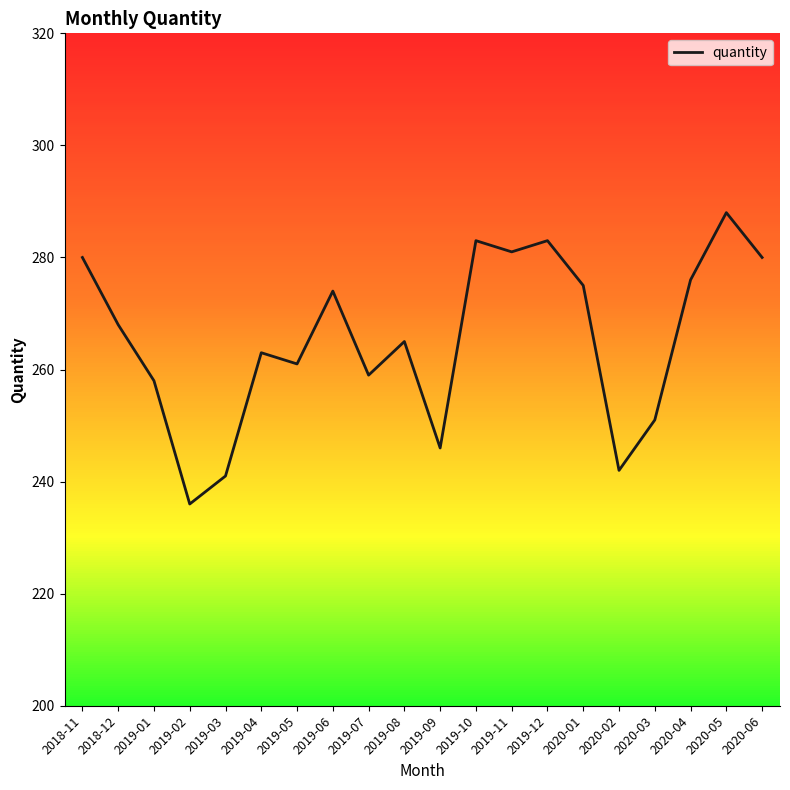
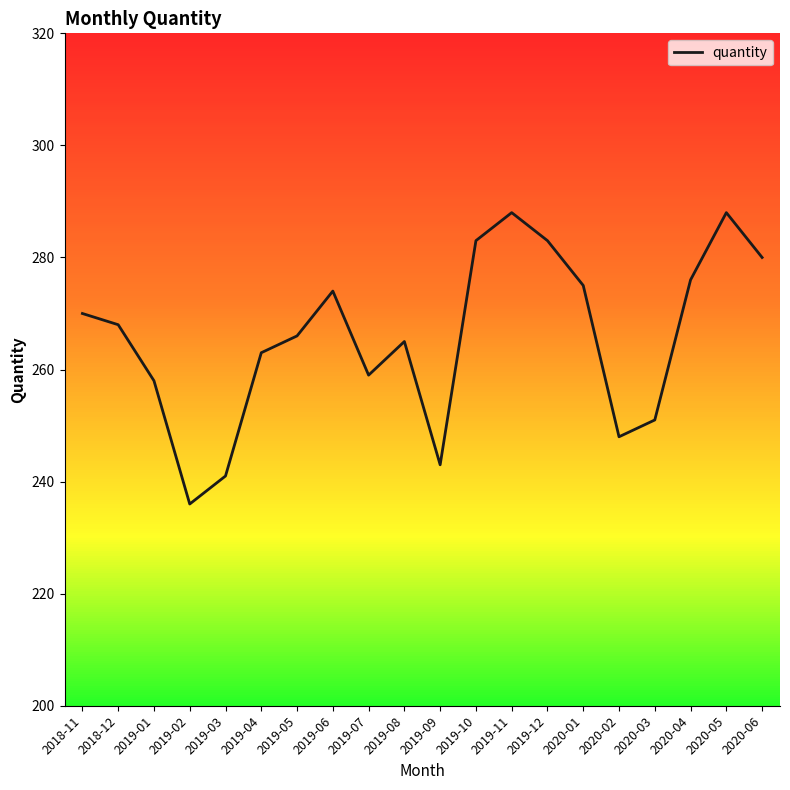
  {
-   "2018-11": 280,
+   "2018-11": 270,
    "2018-12": 268,
    "2019-01": 258,
    "2019-02": 236,
    "2019-03": 241,
    "2019-04": 263,
-   "2019-05": 261,
+   "2019-05": 266,
    "2019-06": 274,
    "2019-07": 259,
    "2019-08": 265,
-   "2019-09": 246,
+   "2019-09": 243,
    "2019-10": 283,
-   "2019-11": 281,
+   "2019-11": 288,
    "2019-12": 283,
    "2020-01": 275,
-   "2020-02": 242,
+   "2020-02": 248,
    "2020-03": 251,
    "2020-04": 276,
    "2020-05": 288,
    "2020-06": 280
  }
